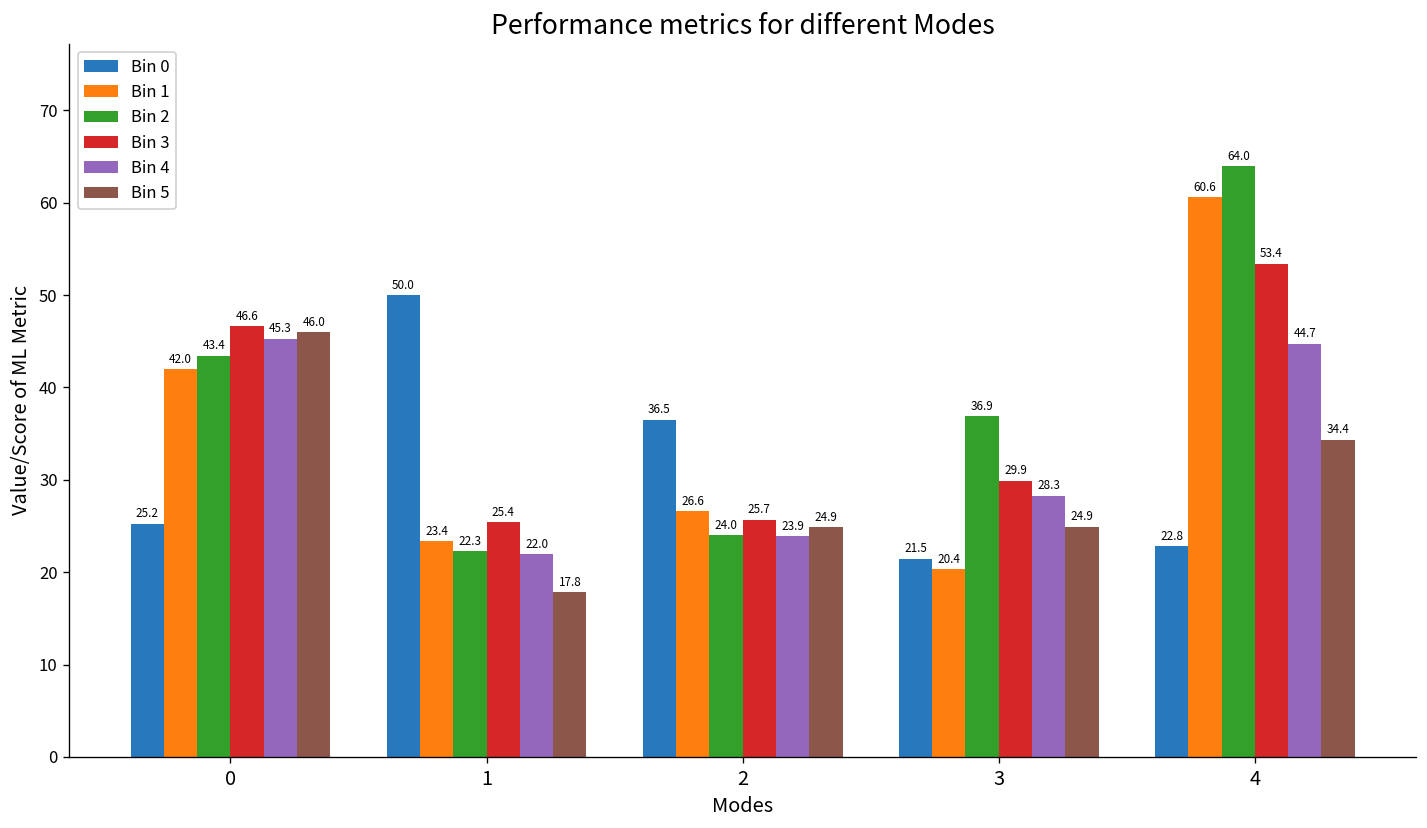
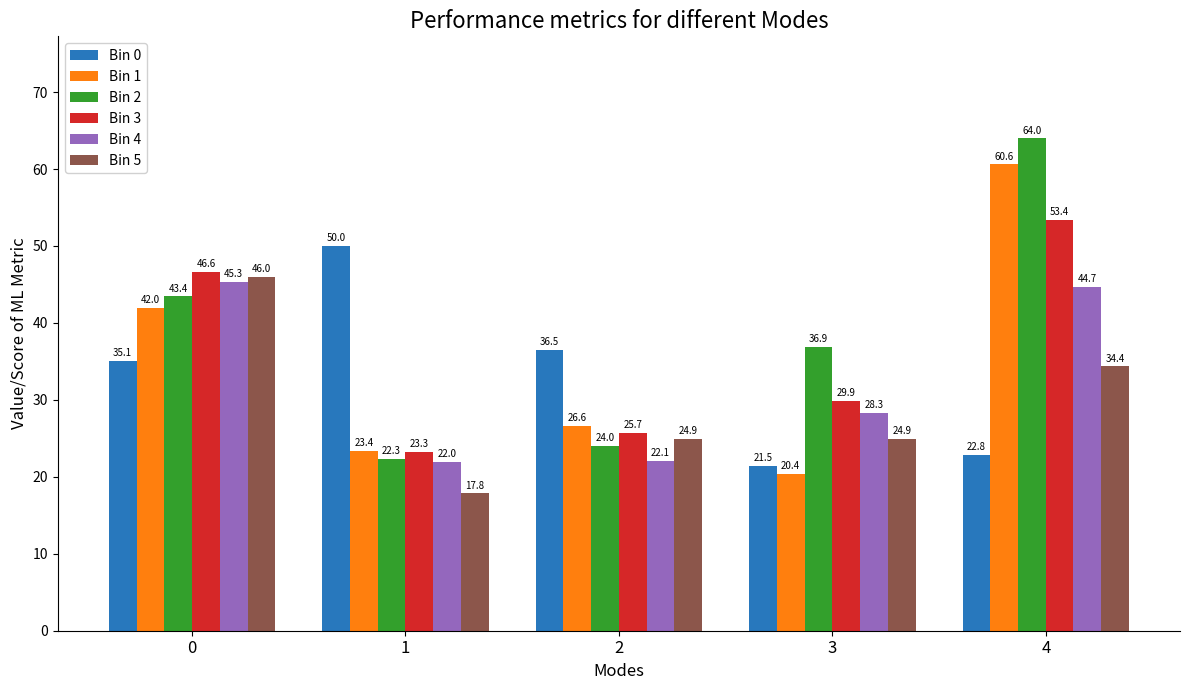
  {
    "Bin 0": {
-     "0": 25.2,
+     "0": 35.1,
      "1": 50.0,
      "2": 36.5,
      "3": 21.5,
      "4": 22.8
    },
    "Bin 1": {
      "0": 42.0,
      "1": 23.4,
      "2": 26.6,
      "3": 20.4,
      "4": 60.6
    },
    "Bin 2": {
      "0": 43.4,
      "1": 22.3,
      "2": 24.0,
      "3": 36.9,
      "4": 64.0
    },
    "Bin 3": {
      "0": 46.6,
-     "1": 25.4,
+     "1": 23.3,
      "2": 25.7,
      "3": 29.9,
      "4": 53.4
    },
    "Bin 4": {
      "0": 45.3,
      "1": 22.0,
-     "2": 23.9,
+     "2": 22.1,
      "3": 28.3,
      "4": 44.7
    },
    "Bin 5": {
      "0": 46.0,
      "1": 17.8,
      "2": 24.9,
      "3": 24.9,
      "4": 34.4
    }
  }
